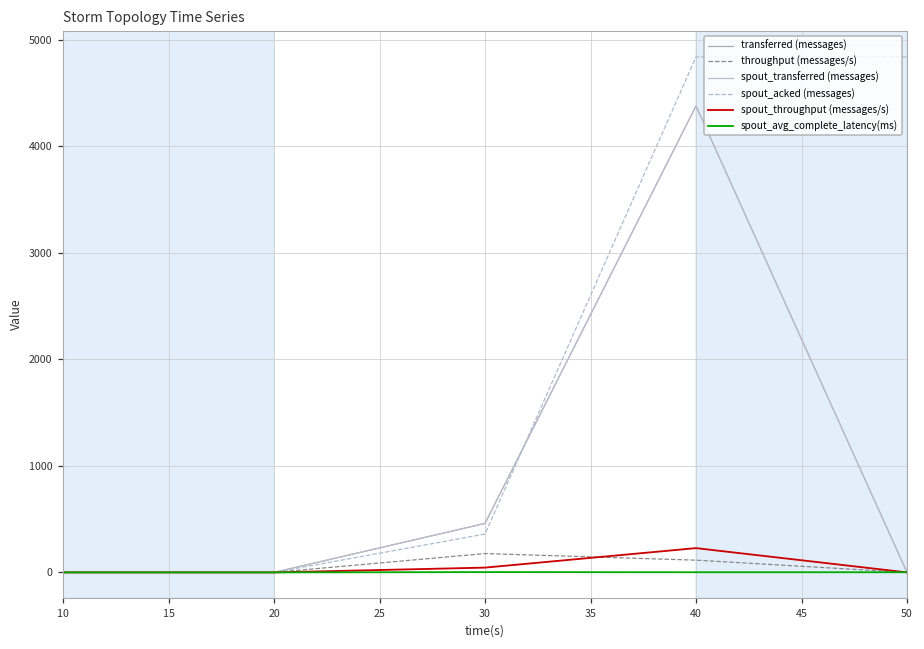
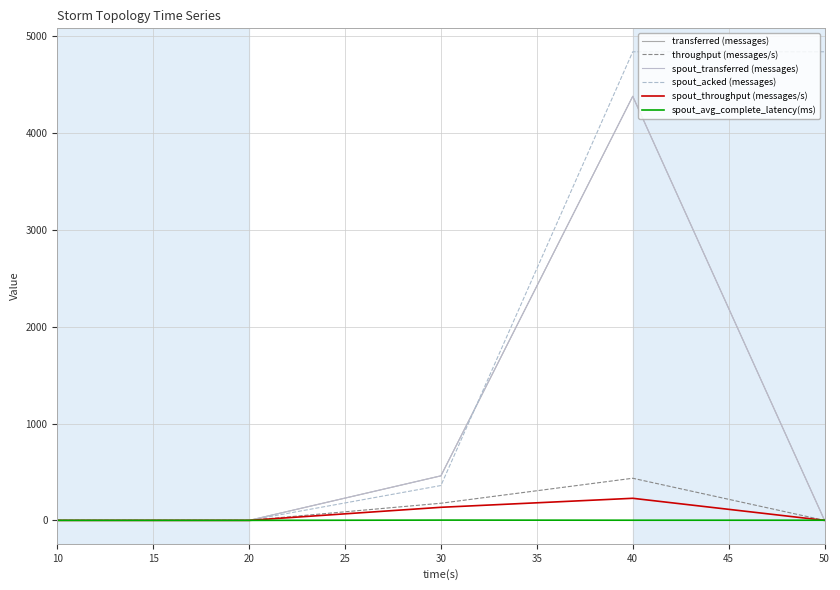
  {
    "throughput (messages/s)": {
      "30": 200,
-     "40": 100
+     "40": 400
    },
    "spout_throughput (messages/s)": {
-     "30": 0,
+     "30": 100,
      "40": 200
    },
    "spout_avg_complete_latency(ms)": {
      "30": 0,
      "40": 0
    }
  }
